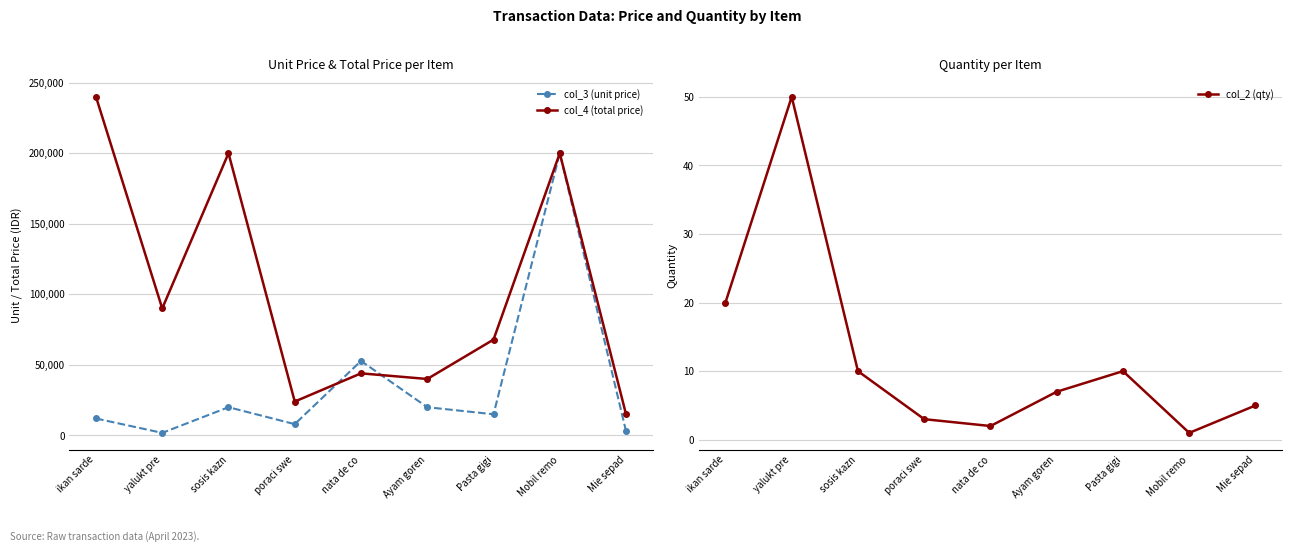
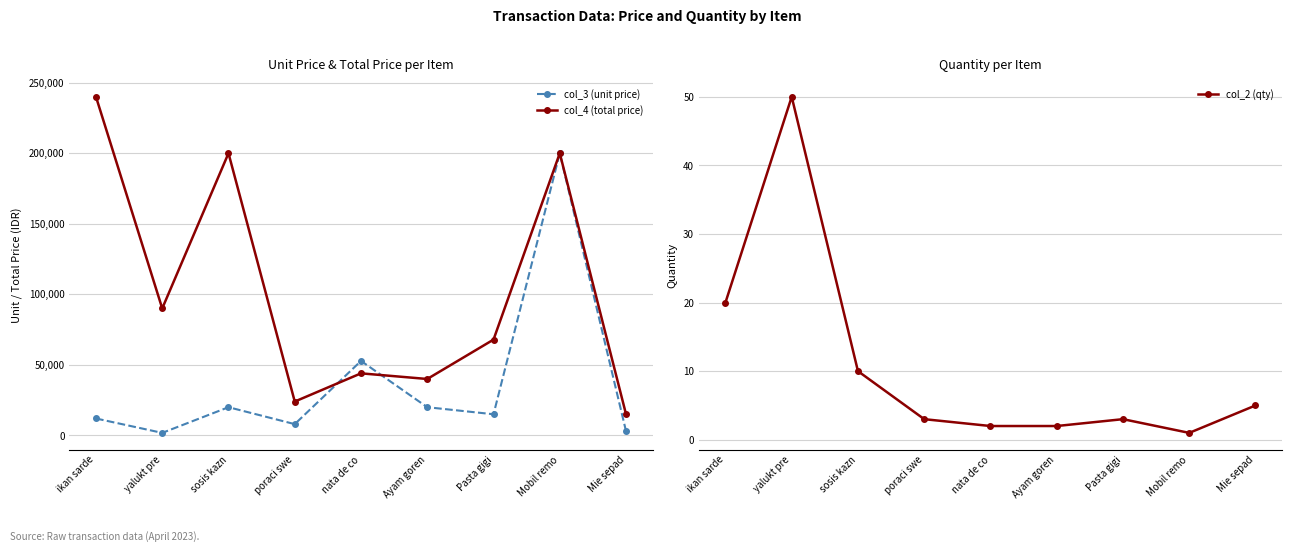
  {
    "Unit Price & Total Price per Item": {
      "col_3 (unit price)": {
        "ikan sarde": "12,000",
        "yalukt pre": "2,000",
        "sosis kazn": "20,000",
        "poraci swe": "8,000",
        "nata de co": "53,000",
        "Ayam goren": "20,000",
        "Pasta gigi": "15,000",
        "Mie sepad": "3,000"
      },
      "col_4 (total price)": {
        "ikan sarde": "240,000",
        "yalukt pre": "90,000",
        "sosis kazn": "200,000",
        "poraci swe": "24,000",
        "nata de co": "44,000",
        "Ayam goren": "40,000",
        "Pasta gigi": "68,000",
        "Mie sepad": "15,000"
      }
    },
    "Quantity per Item": {
      "ikan sarde": "20",
      "yalukt pre": "50",
      "sosis kazn": "10",
      "poraci swe": "3",
      "nata de co": "2",
-     "Ayam goren": "7",
-     "Pasta gigi": "10",
+     "Ayam goren": "2",
+     "Pasta gigi": "3",
      "Mobil remo": "1",
      "Mie sepad": "5"
    }
  }
